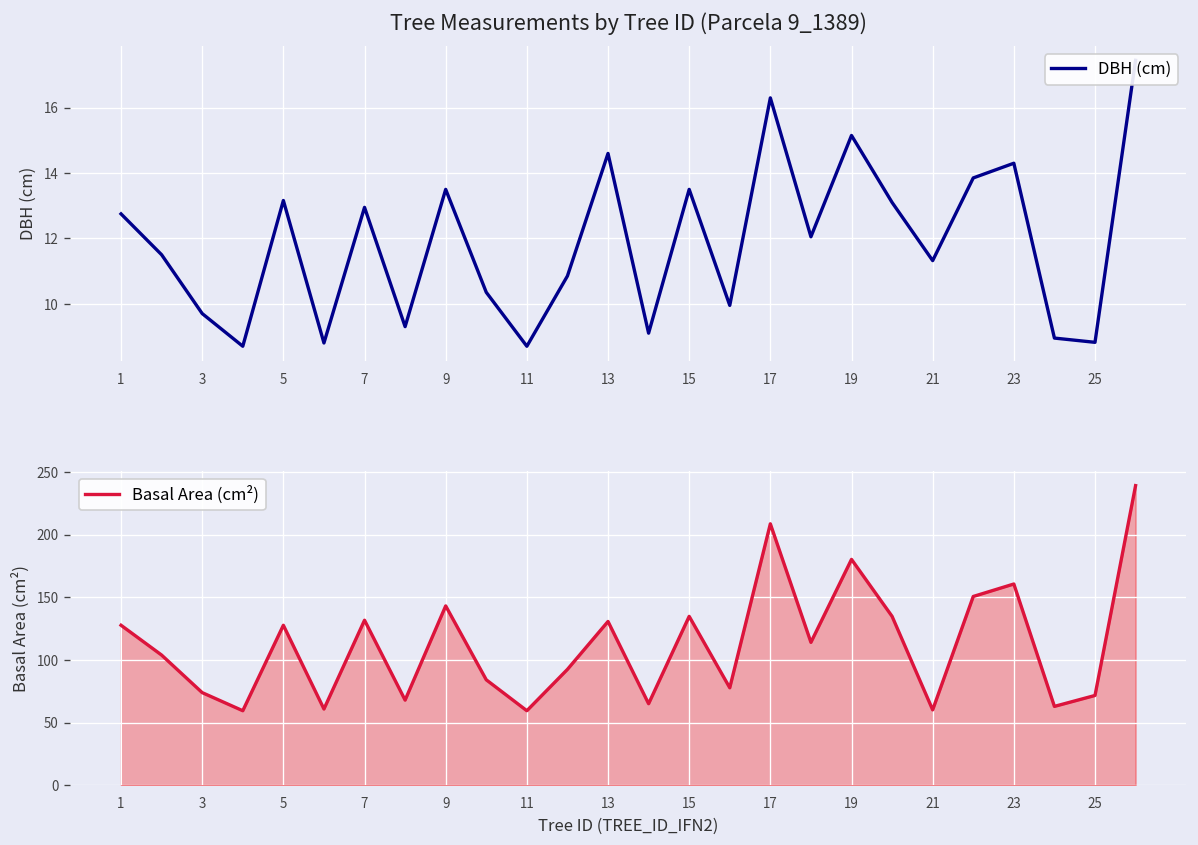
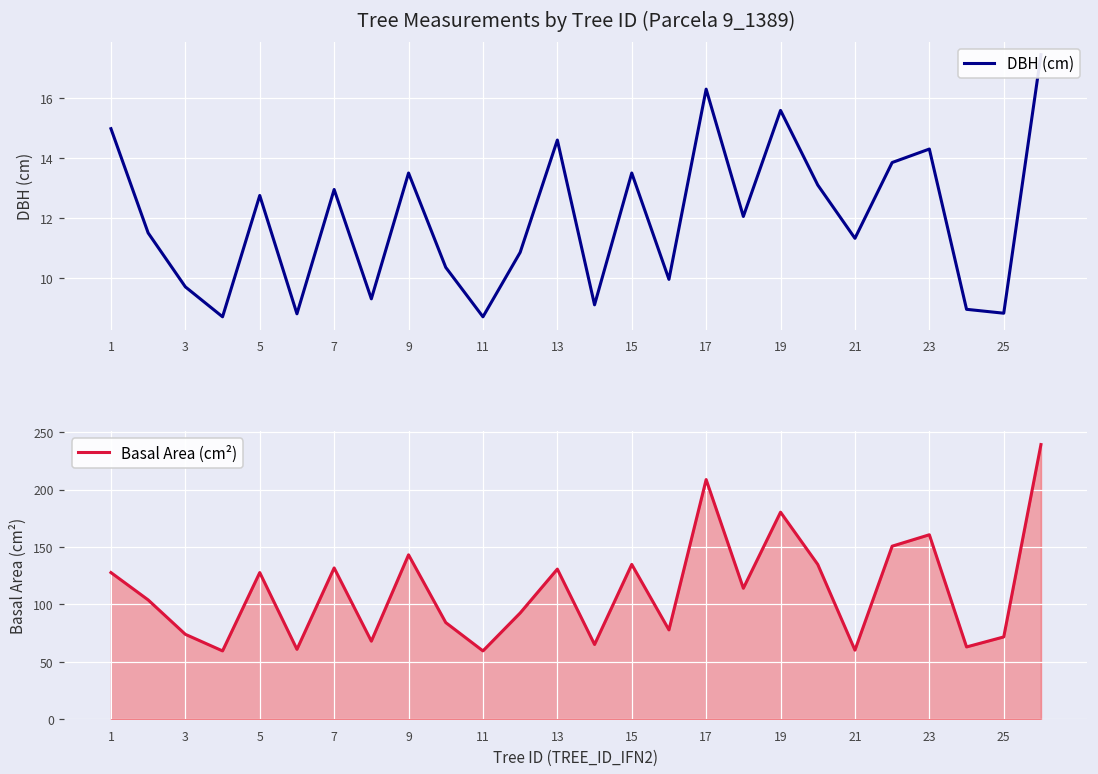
  {
    "Tree Measurements by Tree ID (Parcela 9_1389)": {
-     "1": 12.8,
+     "1": 15.0,
      "3": 9.7,
-     "5": 13.2,
+     "5": 12.8,
      "7": 13.0,
      "9": 13.5,
      "11": 8.7,
      "13": 14.6,
      "15": 13.5,
      "17": 16.3,
-     "19": 15.2,
+     "19": 15.6,
      "21": 11.3,
      "23": 14.3,
      "25": 8.8
    }
  }
